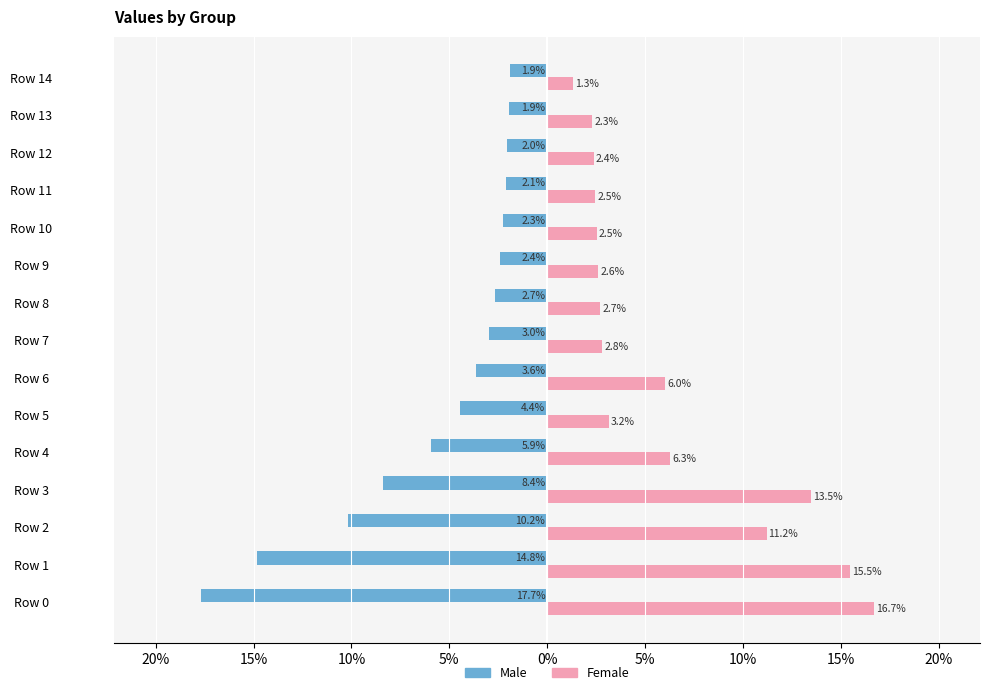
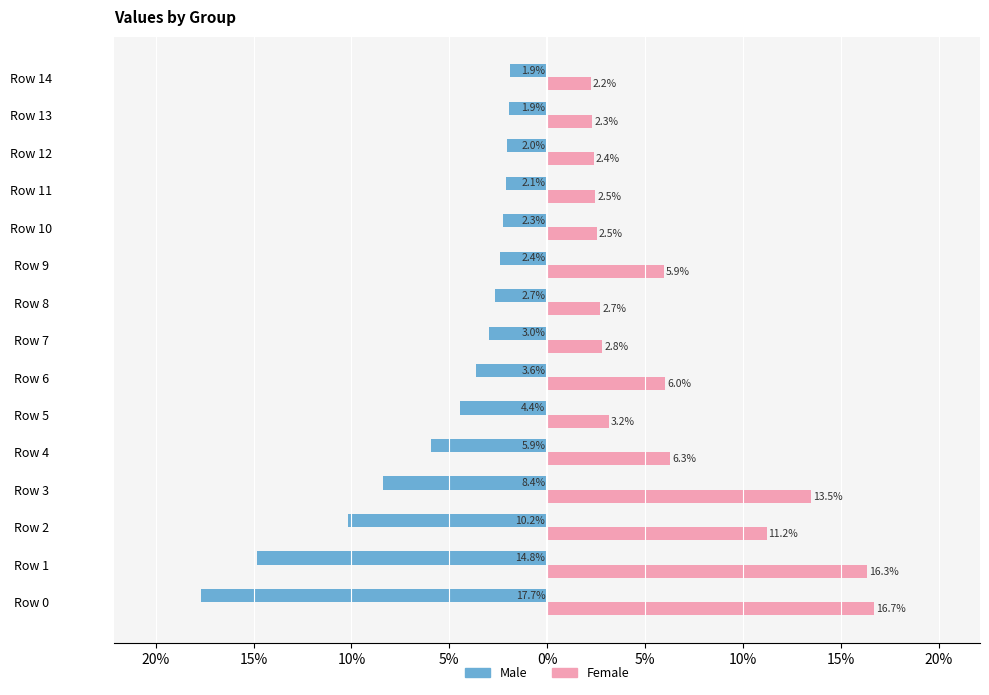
  {
    "Female": {
-     "Row 14": "1.3%",
+     "Row 14": "2.2%",
      "Row 13": "2.3%",
      "Row 12": "2.4%",
      "Row 11": "2.5%",
      "Row 10": "2.5%",
-     "Row 9": "2.6%",
+     "Row 9": "5.9%",
      "Row 8": "2.7%",
      "Row 7": "2.8%",
      "Row 6": "6.0%",
      "Row 5": "3.2%",
      "Row 4": "6.3%",
      "Row 3": "13.5%",
      "Row 2": "11.2%",
-     "Row 1": "15.5%",
+     "Row 1": "16.3%",
      "Row 0": "16.7%"
    }
  }
